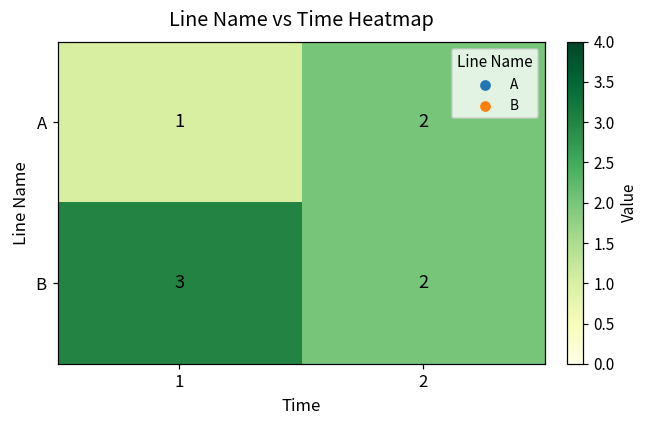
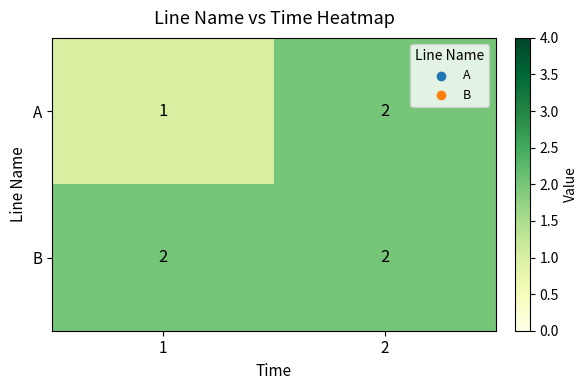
  {
    "A": {
      "1": 1,
      "2": 2
    },
    "B": {
-     "1": 3,
+     "1": 2,
      "2": 2
    }
  }
